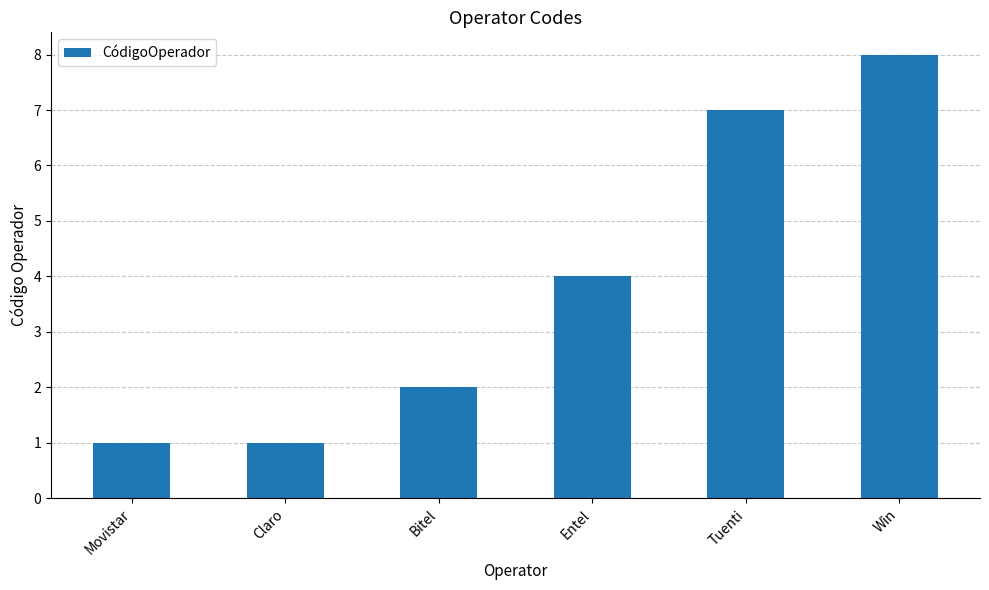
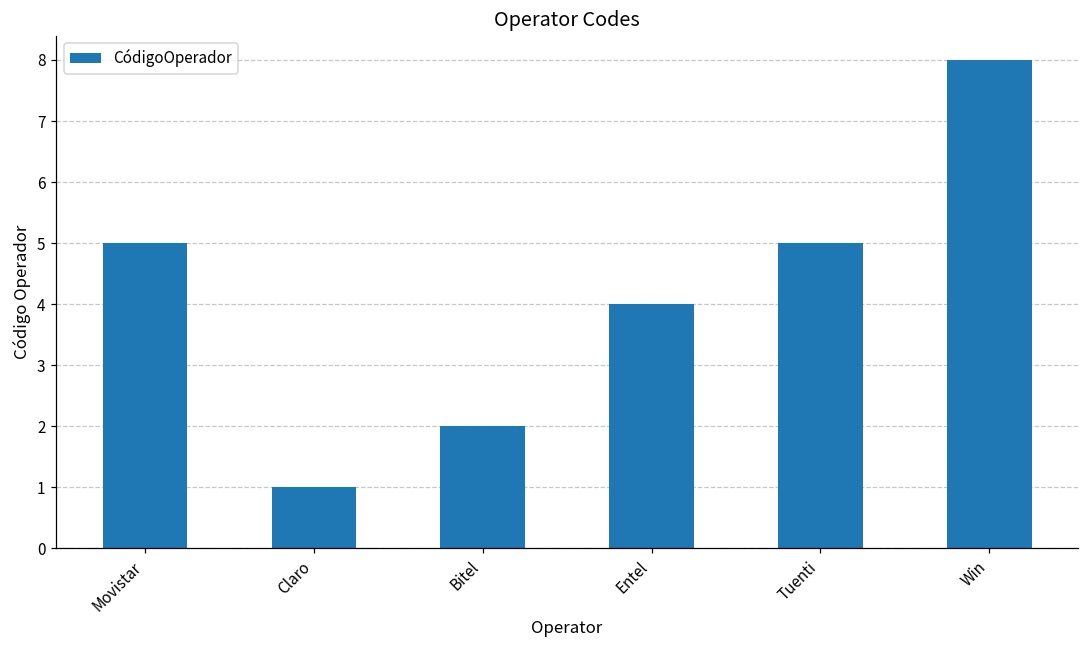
  {
-   "Movistar": 1,
+   "Movistar": 5,
    "Claro": 1,
    "Bitel": 2,
    "Entel": 4,
-   "Tuenti": 7,
+   "Tuenti": 5,
    "Win": 8
  }
